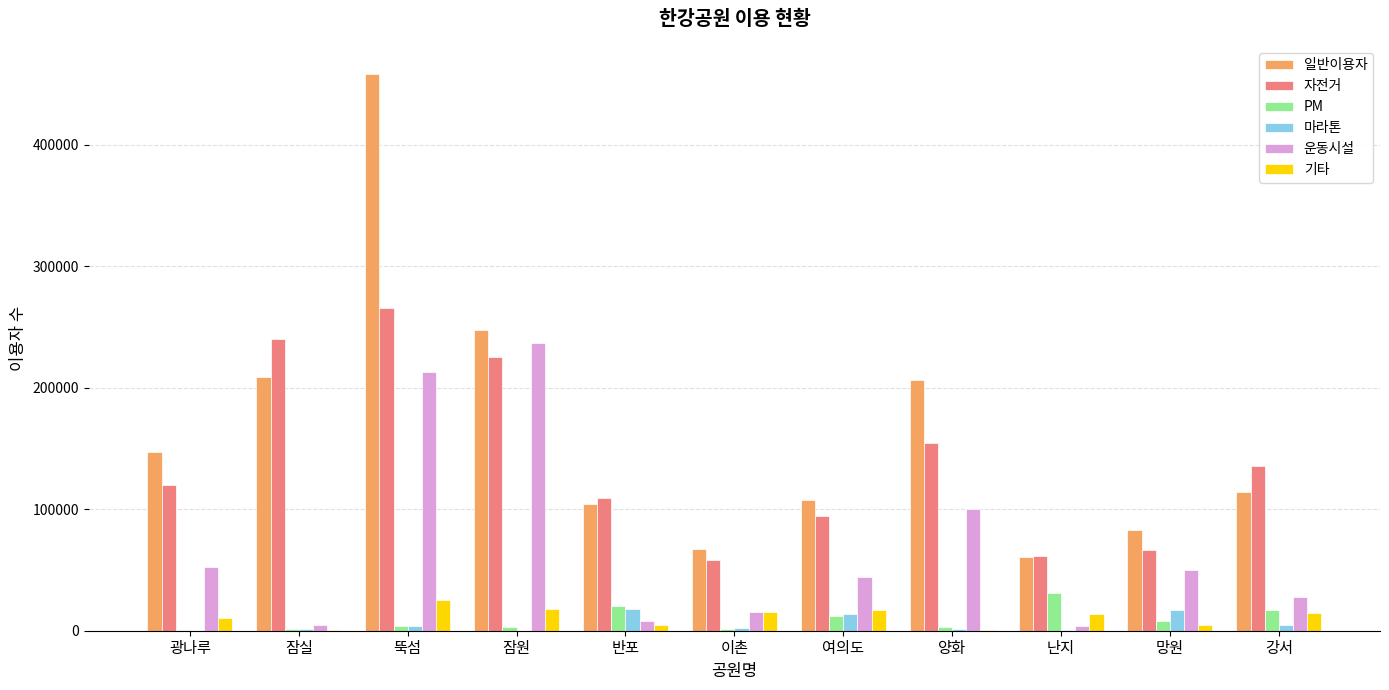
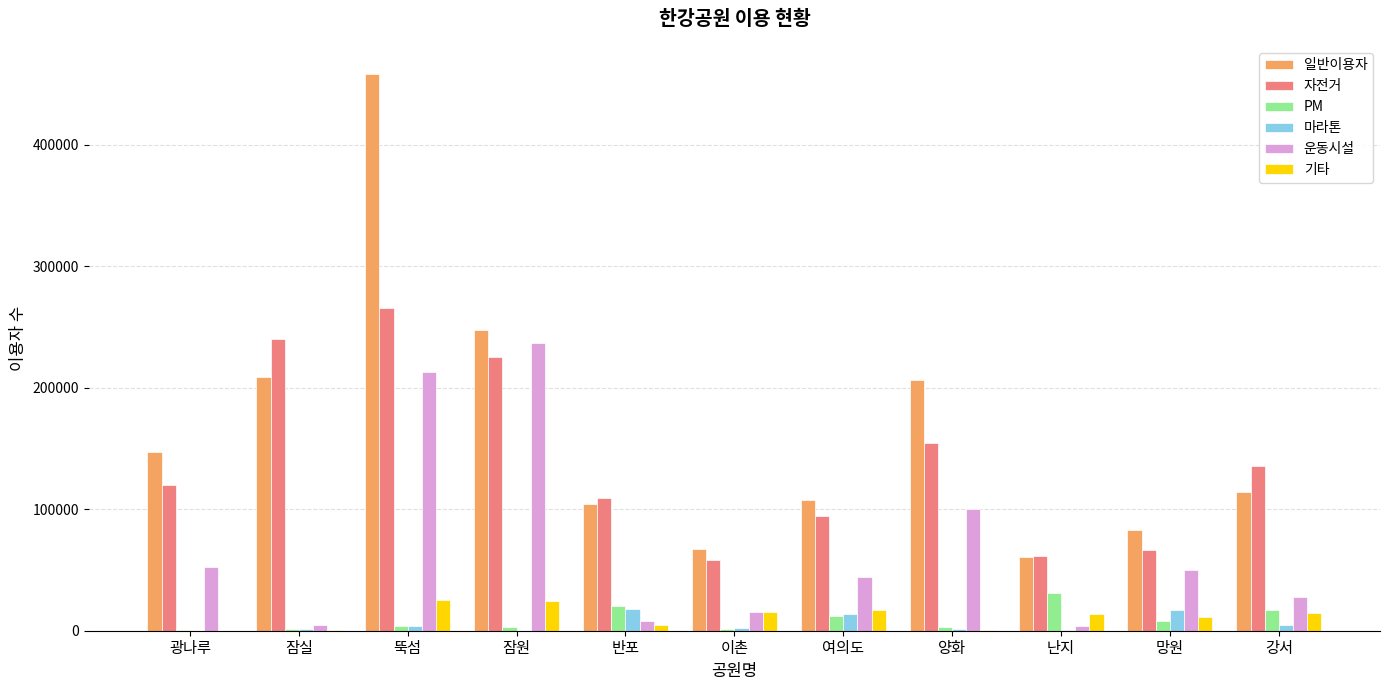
  {
    "PM": {
      "뚝섬": 4000,
      "잠원": 3000,
      "반포": 21000,
      "여의도": 12000,
      "양화": 3000,
      "난지": 31000,
      "망원": 8000,
      "강서": 17000
    },
    "마라톤": {
      "뚝섬": 4000,
      "잠원": 0,
      "반포": 18000,
      "이촌": 2000,
      "여의도": 13000,
      "망원": 17000,
      "강서": 4000
    },
    "운동시설": {
      "광나루": 53000,
      "잠실": 5000,
      "뚝섬": 213000,
      "잠원": 237000,
      "반포": 8000,
      "이촌": 15000,
      "여의도": 44000,
      "양화": 100000,
      "난지": 4000,
      "망원": 50000,
      "강서": 28000
    },
    "기타": {
-     "광나루": 11000,
+     "광나루": 0,
      "뚝섬": 25000,
-     "잠원": 18000,
+     "잠원": 25000,
      "반포": 5000,
      "이촌": 15000,
      "여의도": 17000,
      "난지": 14000,
-     "망원": 5000,
+     "망원": 11000,
      "강서": 14000
    }
  }
